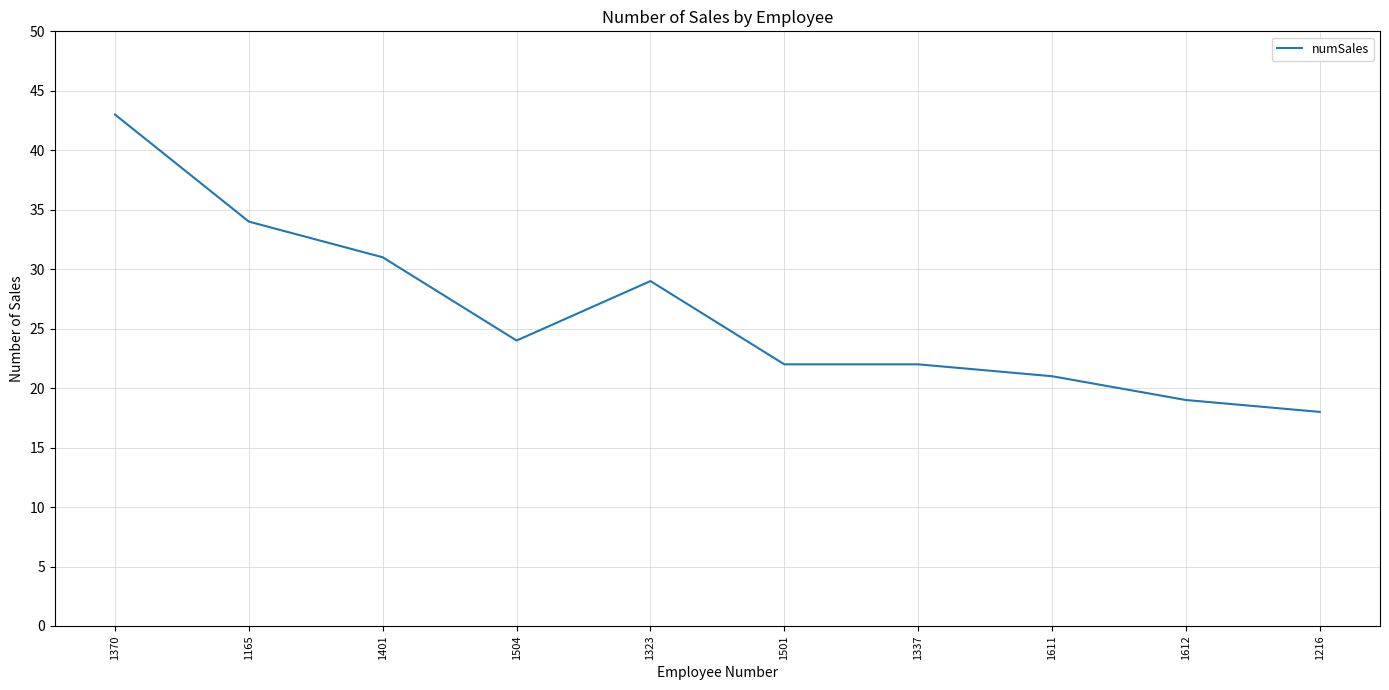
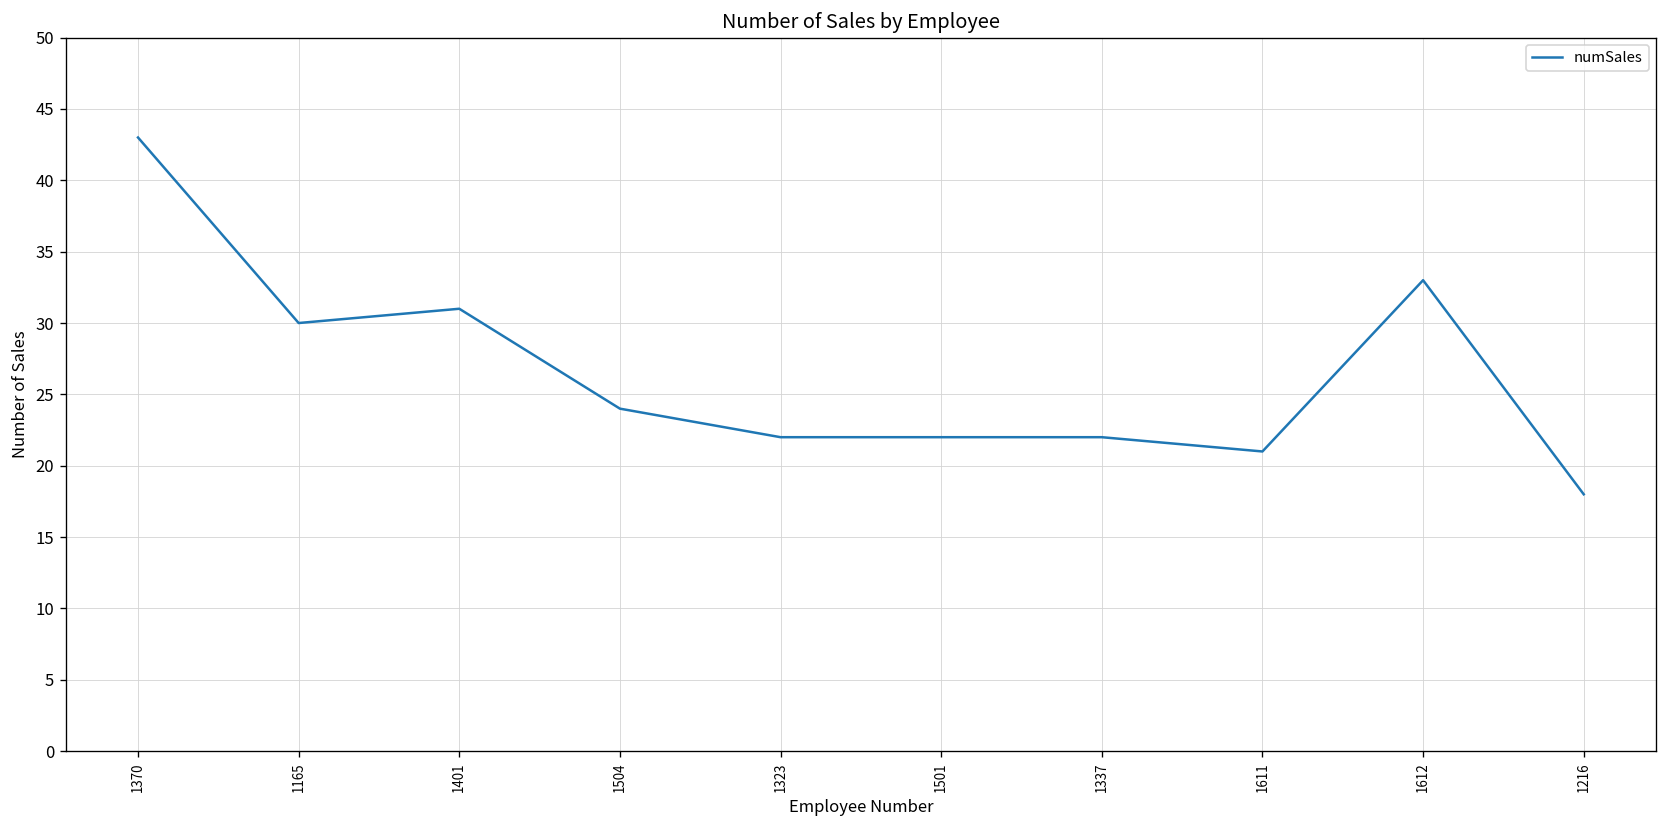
  {
    "1370": 43,
-   "1165": 34,
+   "1165": 30,
    "1401": 31,
    "1504": 24,
-   "1323": 29,
+   "1323": 22,
    "1501": 22,
    "1337": 22,
    "1611": 21,
-   "1612": 19,
+   "1612": 33,
    "1216": 18
  }
